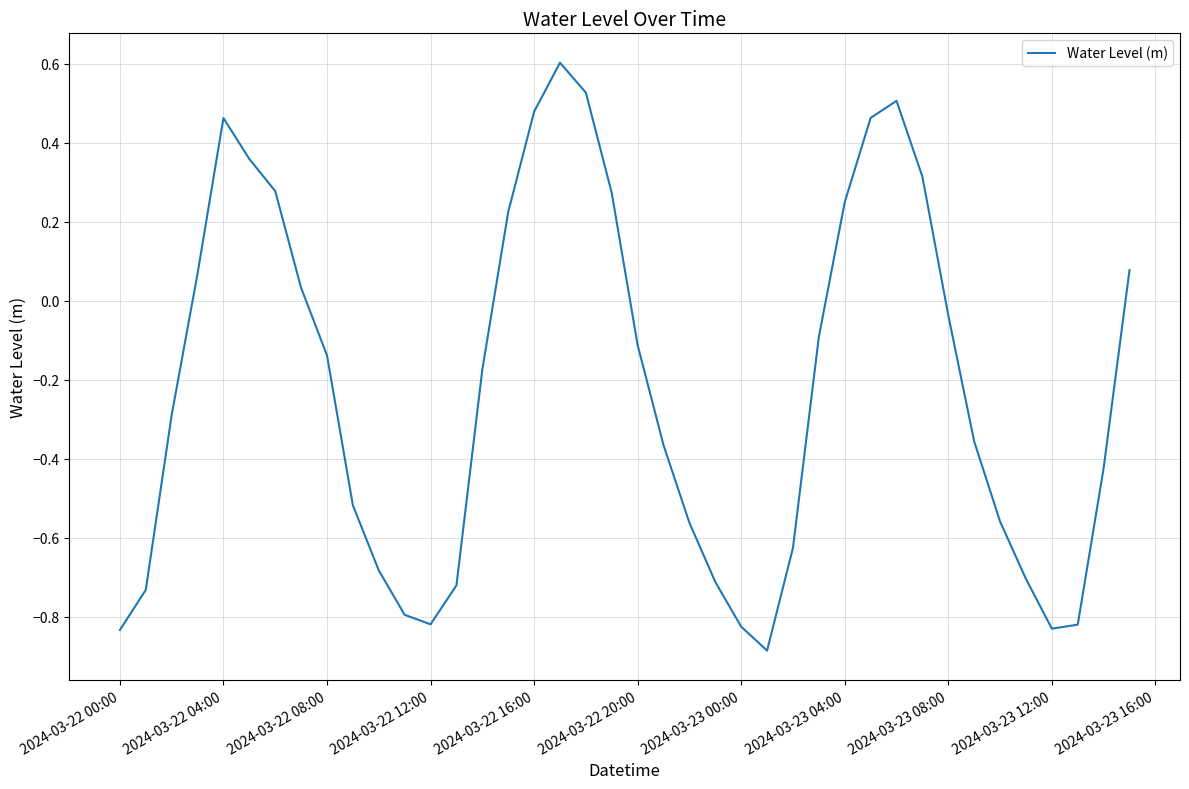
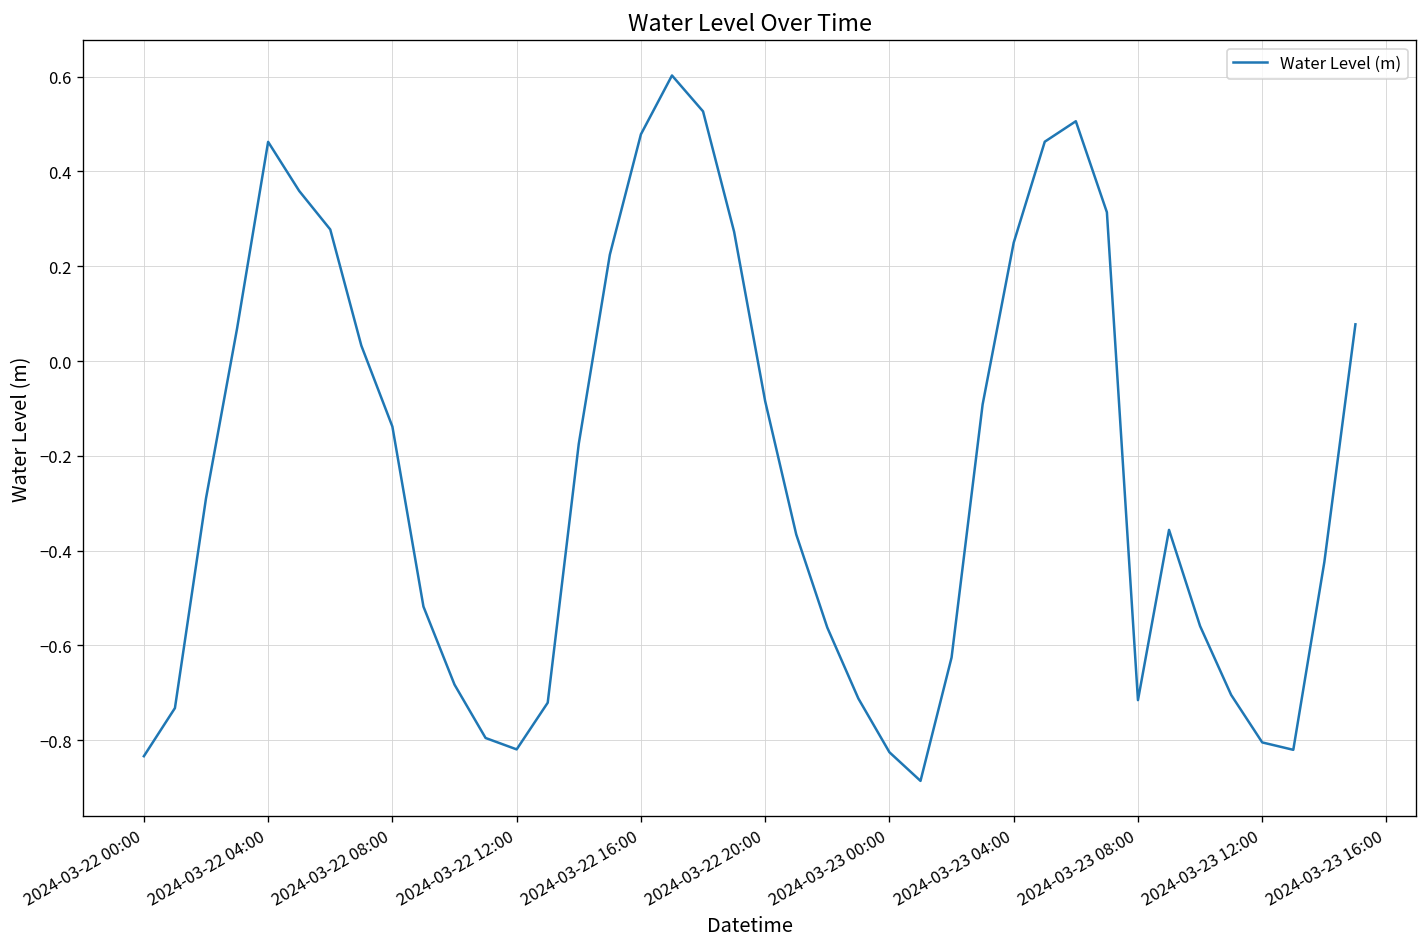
  {
    "2024-03-22 00:00": -0.83,
    "2024-03-22 04:00": 0.46,
    "2024-03-22 08:00": -0.14,
    "2024-03-22 12:00": -0.82,
    "2024-03-22 16:00": 0.48,
-   "2024-03-22 20:00": -0.11,
+   "2024-03-22 20:00": -0.08,
    "2024-03-23 00:00": -0.83,
    "2024-03-23 04:00": 0.25,
-   "2024-03-23 08:00": -0.04,
-   "2024-03-23 12:00": -0.83
+   "2024-03-23 08:00": -0.72,
+   "2024-03-23 12:00": -0.80
  }
